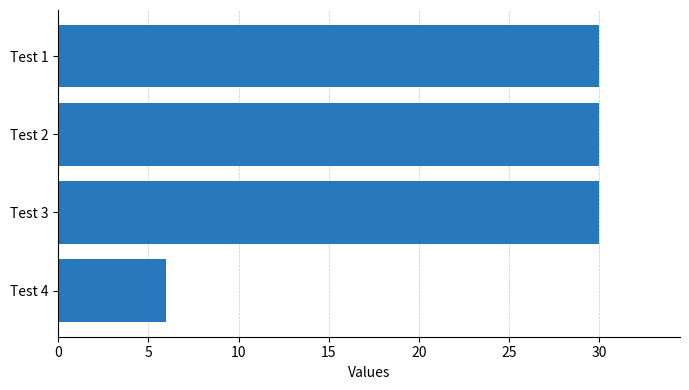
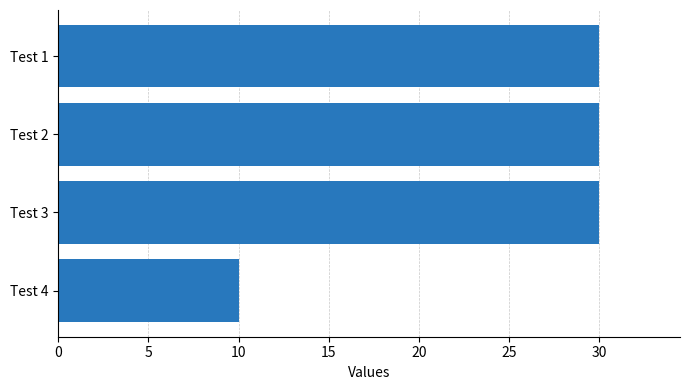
  {
    "Test 1": 30,
    "Test 2": 30,
    "Test 3": 30,
-   "Test 4": 6
+   "Test 4": 10
  }
